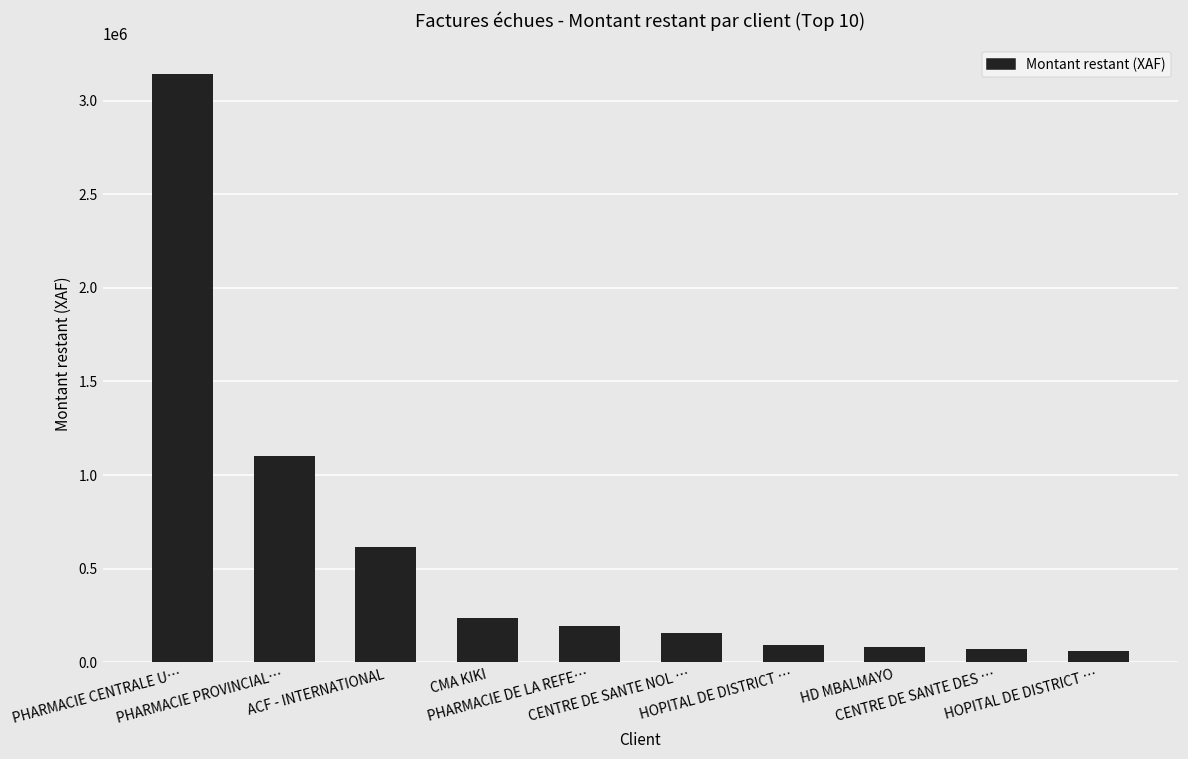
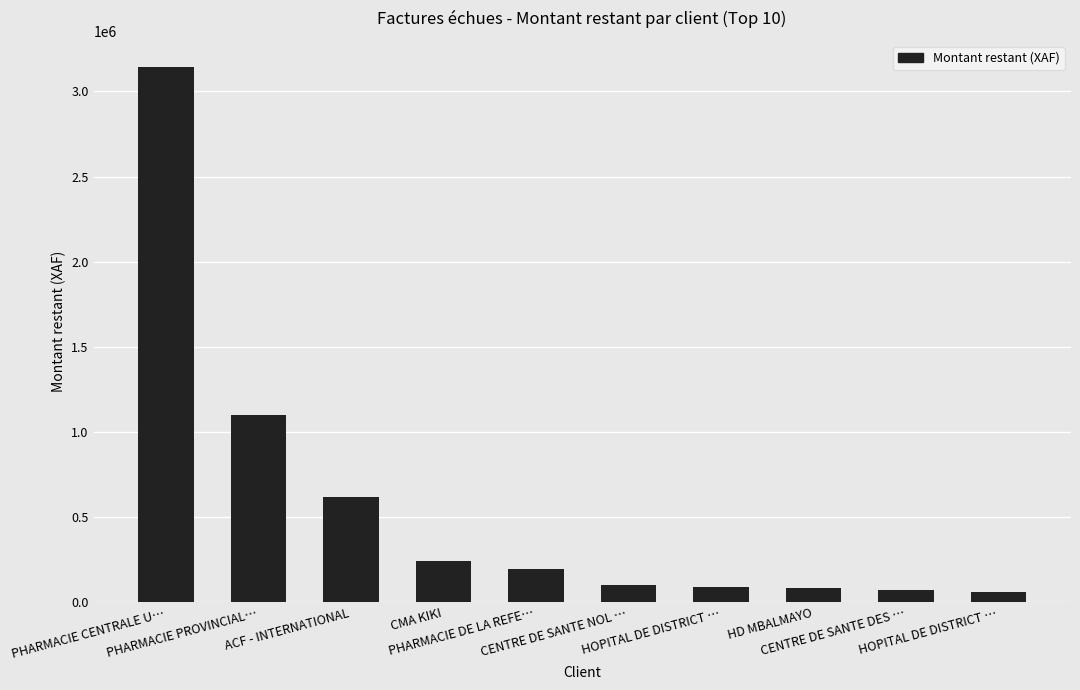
  {
    "PHARMACIE CENTRALE U…": 3140000,
    "PHARMACIE PROVINCIAL…": 1100000,
    "ACF - INTERNATIONAL": 620000,
    "CMA KIKI": 240000,
    "PHARMACIE DE LA REFE…": 190000,
-   "CENTRE DE SANTE NOL …": 160000,
+   "CENTRE DE SANTE NOL …": 100000,
    "HD MBALMAYO": 80000,
    "CENTRE DE SANTE DES …": 70000
  }
